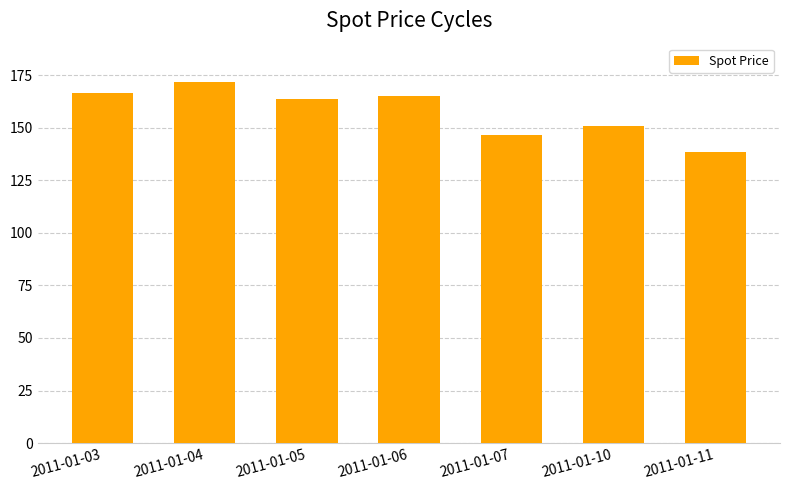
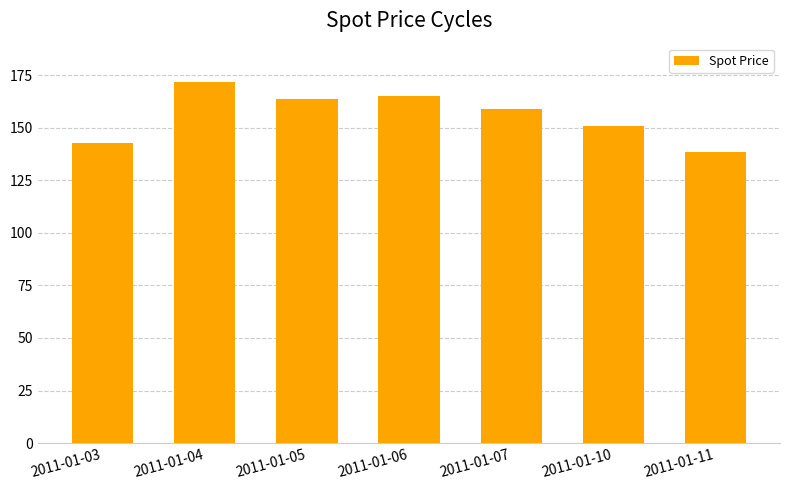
  {
-   "2011-01-03": 166,
+   "2011-01-03": 143,
    "2011-01-04": 172,
    "2011-01-05": 164,
    "2011-01-06": 165,
-   "2011-01-07": 146,
+   "2011-01-07": 159,
    "2011-01-10": 151,
    "2011-01-11": 138
  }
